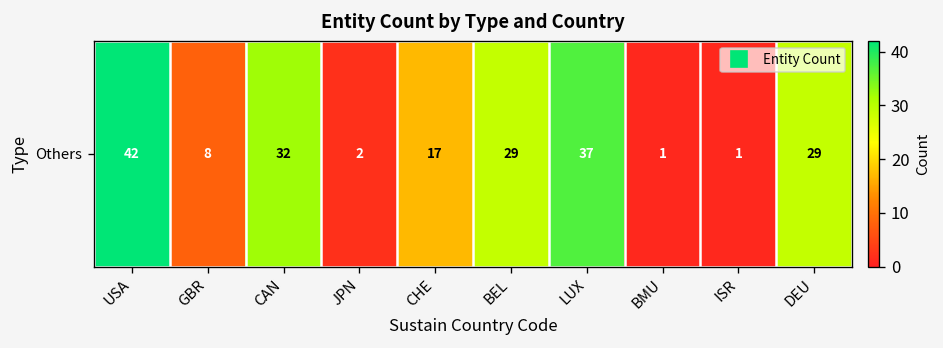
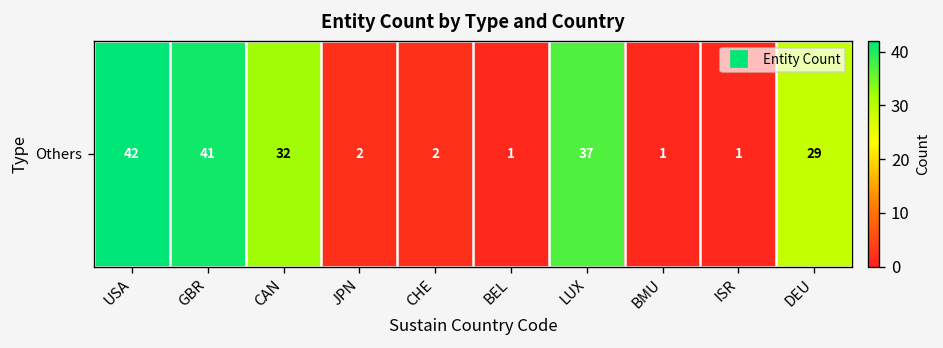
  {
    "Others": {
      "USA": 42,
-     "GBR": 8,
+     "GBR": 41,
      "CAN": 32,
      "JPN": 2,
-     "CHE": 17,
-     "BEL": 29,
+     "CHE": 2,
+     "BEL": 1,
      "LUX": 37,
      "BMU": 1,
      "ISR": 1,
      "DEU": 29
    }
  }
